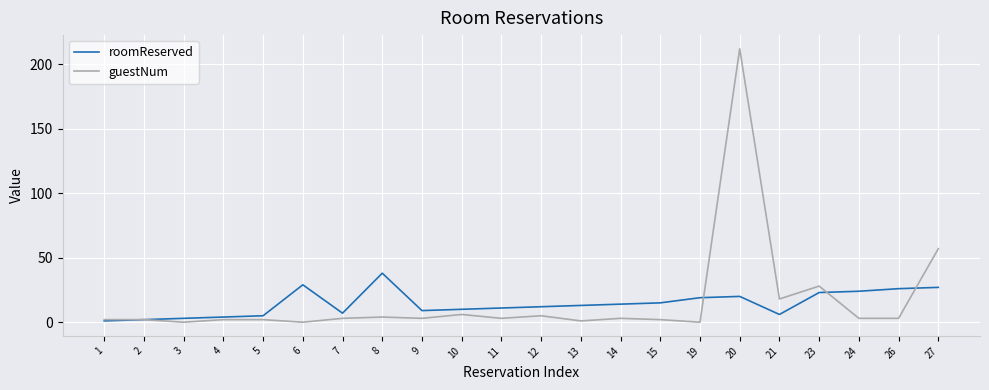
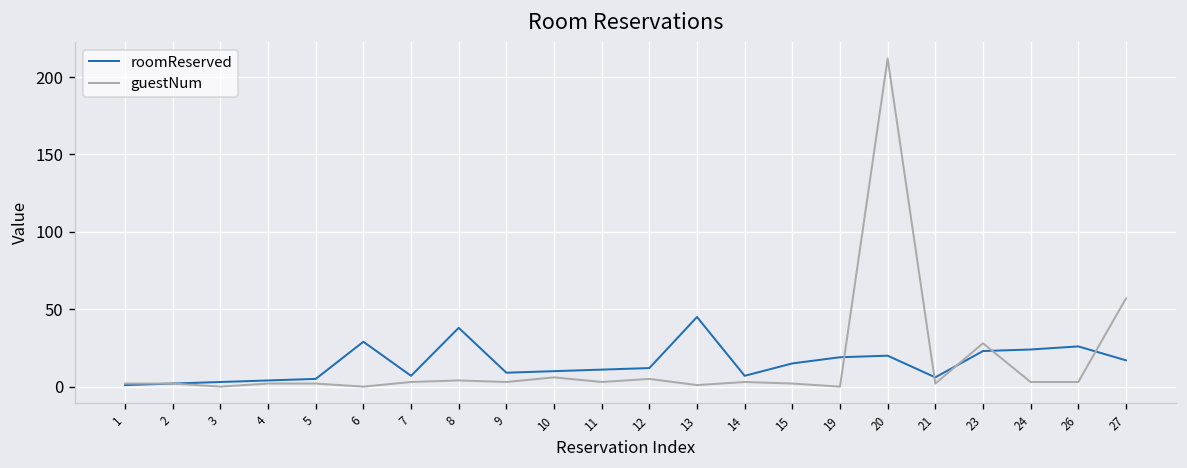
  {
    "roomReserved": {
      "3": 3,
      "4": 4,
      "5": 5,
      "6": 29,
      "7": 7,
      "8": 38,
      "9": 9,
      "10": 10,
      "11": 11,
      "12": 12,
-     "13": 13,
-     "14": 14,
+     "13": 45,
+     "14": 7,
      "15": 15,
      "19": 19,
      "20": 20,
      "21": 6,
      "23": 23,
      "24": 24,
      "26": 26,
-     "27": 27
+     "27": 17
    },
    "guestNum": {
      "3": 0,
      "4": 2,
      "5": 2,
      "6": 0,
      "7": 3,
      "8": 4,
      "9": 3,
      "10": 6,
      "11": 3,
      "12": 5,
      "13": 1,
      "14": 3,
      "15": 2,
      "19": 0,
      "20": 212,
-     "21": 18,
+     "21": 2,
      "23": 28,
      "24": 3,
      "26": 3,
      "27": 57
    }
  }
